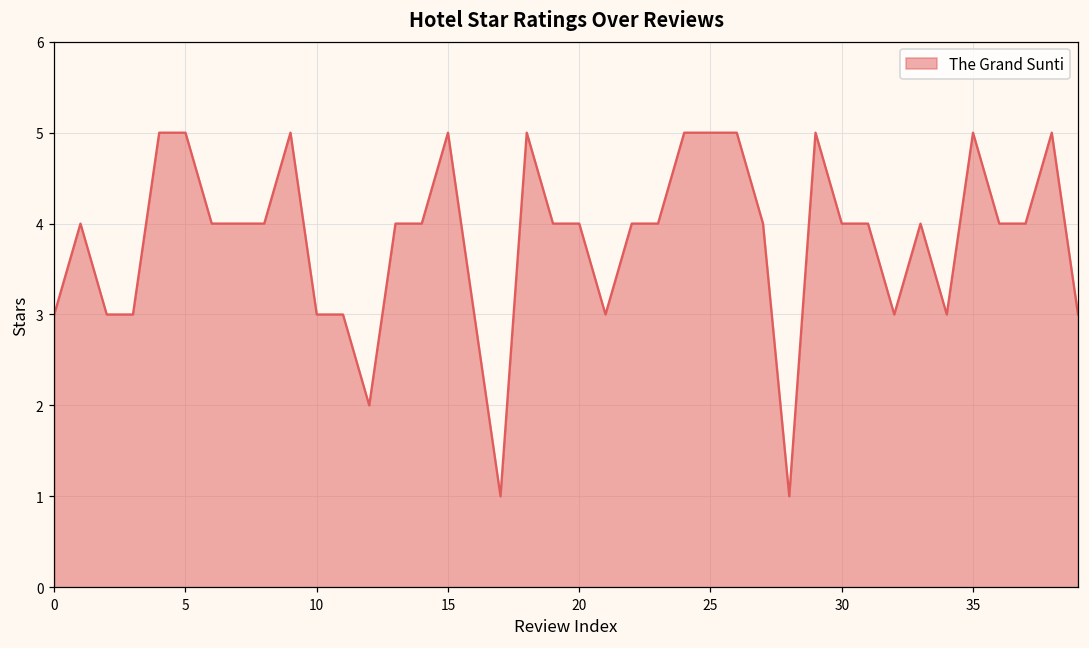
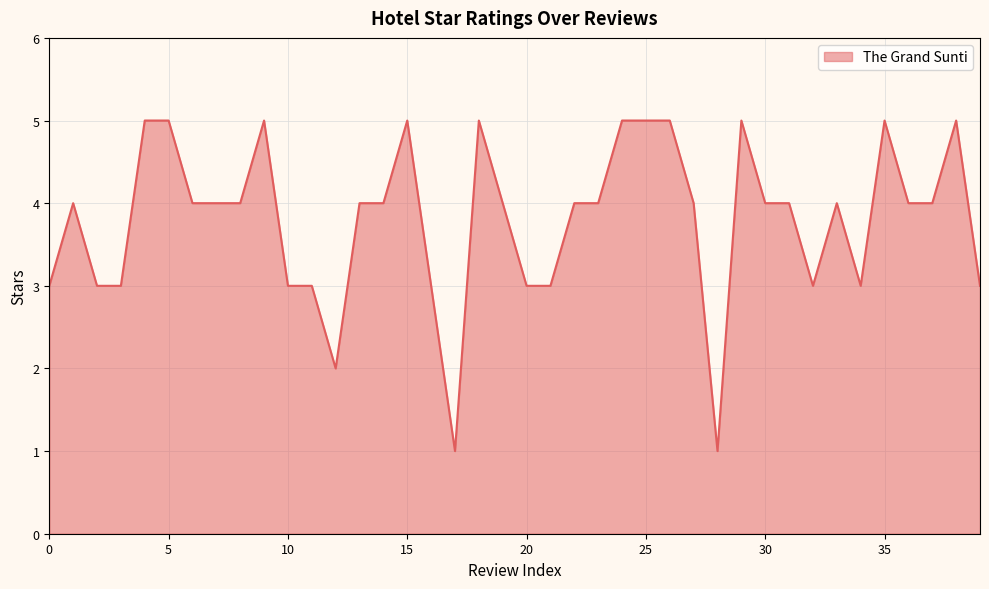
  {
    "0": 3,
    "5": 5,
    "10": 3,
    "15": 5,
-   "20": 4,
+   "20": 3,
    "25": 5,
    "30": 4,
    "35": 5
  }
